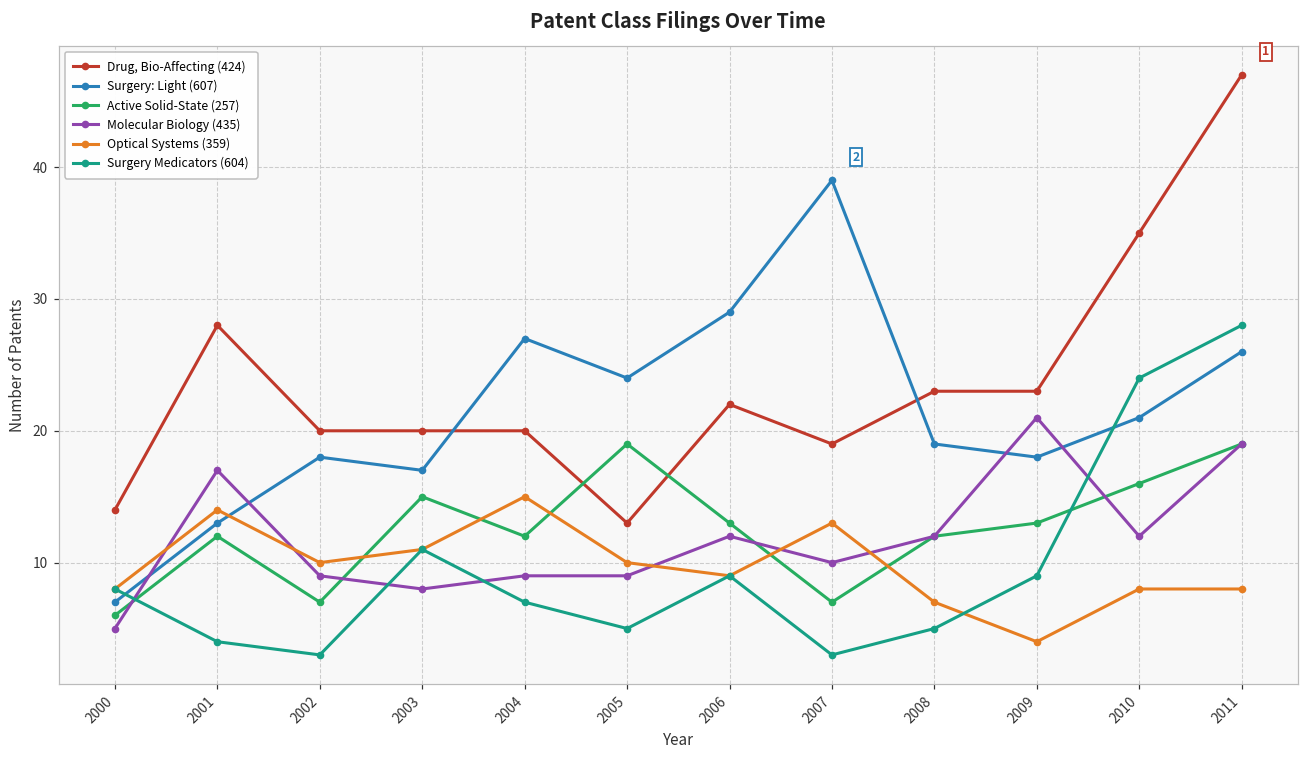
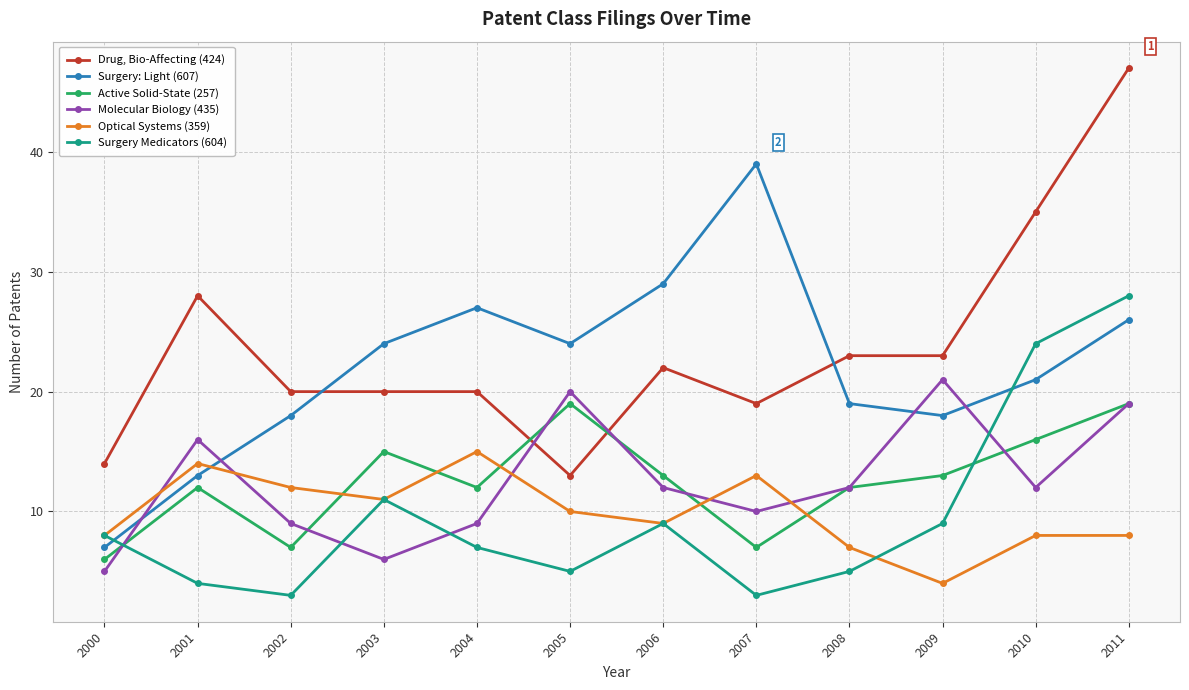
  {
    "Drug, Bio-Affecting (424)": {
      "2000": 14,
      "2001": 28,
      "2002": 20,
      "2003": 20,
      "2004": 20,
      "2005": 13,
      "2006": 22,
      "2007": 19,
      "2008": 23,
      "2009": 23,
      "2010": 35
    },
    "Surgery: Light (607)": {
      "2000": 7,
      "2001": 13,
      "2002": 18,
-     "2003": 17,
+     "2003": 24,
      "2004": 27,
      "2005": 24,
      "2006": 29,
      "2008": 19,
      "2009": 18,
      "2010": 21,
      "2011": 26
    },
    "Molecular Biology (435)": {
      "2000": 5,
-     "2001": 17,
+     "2001": 16,
      "2002": 9,
-     "2003": 8,
+     "2003": 6,
      "2004": 9,
-     "2005": 9,
+     "2005": 20,
      "2006": 12,
      "2007": 10,
      "2009": 21,
      "2010": 12
    },
    "Optical Systems (359)": {
      "2001": 14,
-     "2002": 10,
+     "2002": 12,
      "2004": 15,
      "2005": 10,
      "2007": 13,
      "2008": 7,
      "2009": 4,
      "2010": 8,
      "2011": 8
    }
  }
